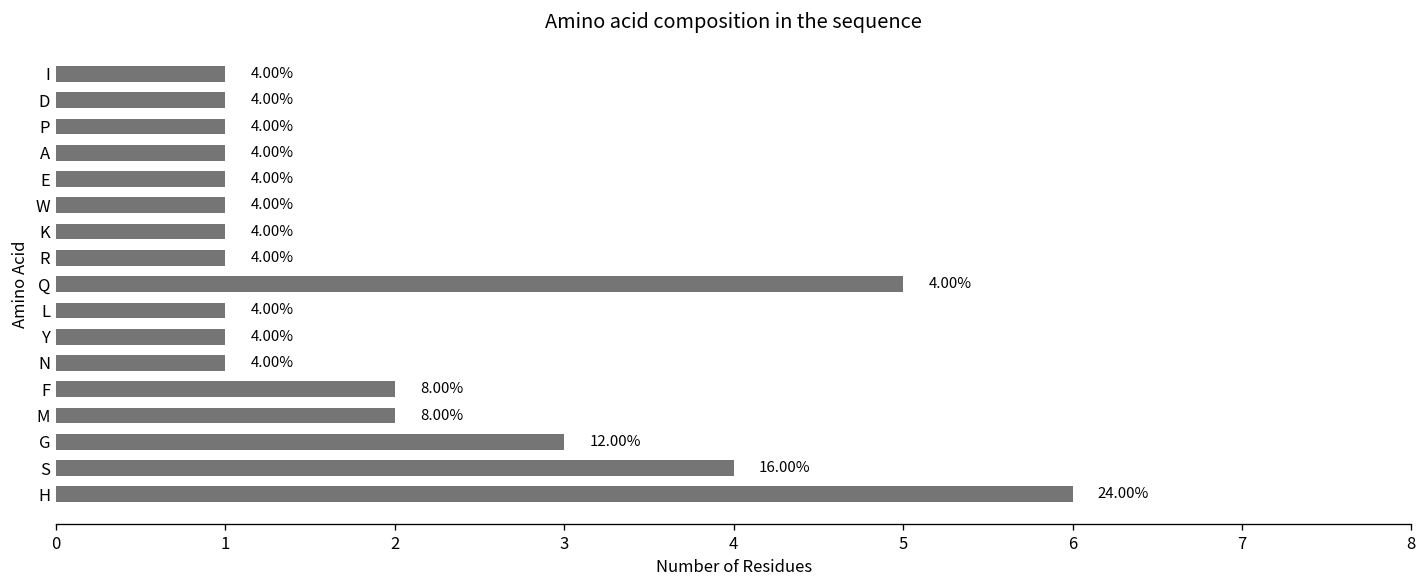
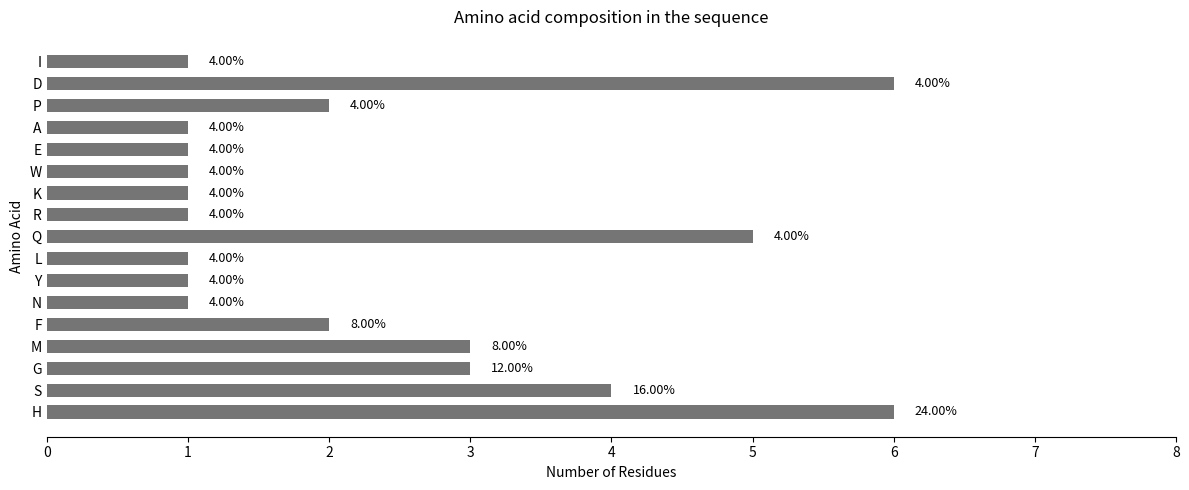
  {
-   "D": 1,
-   "P": 1,
-   "M": 2
+   "D": 6,
+   "P": 2,
+   "M": 3
  }
